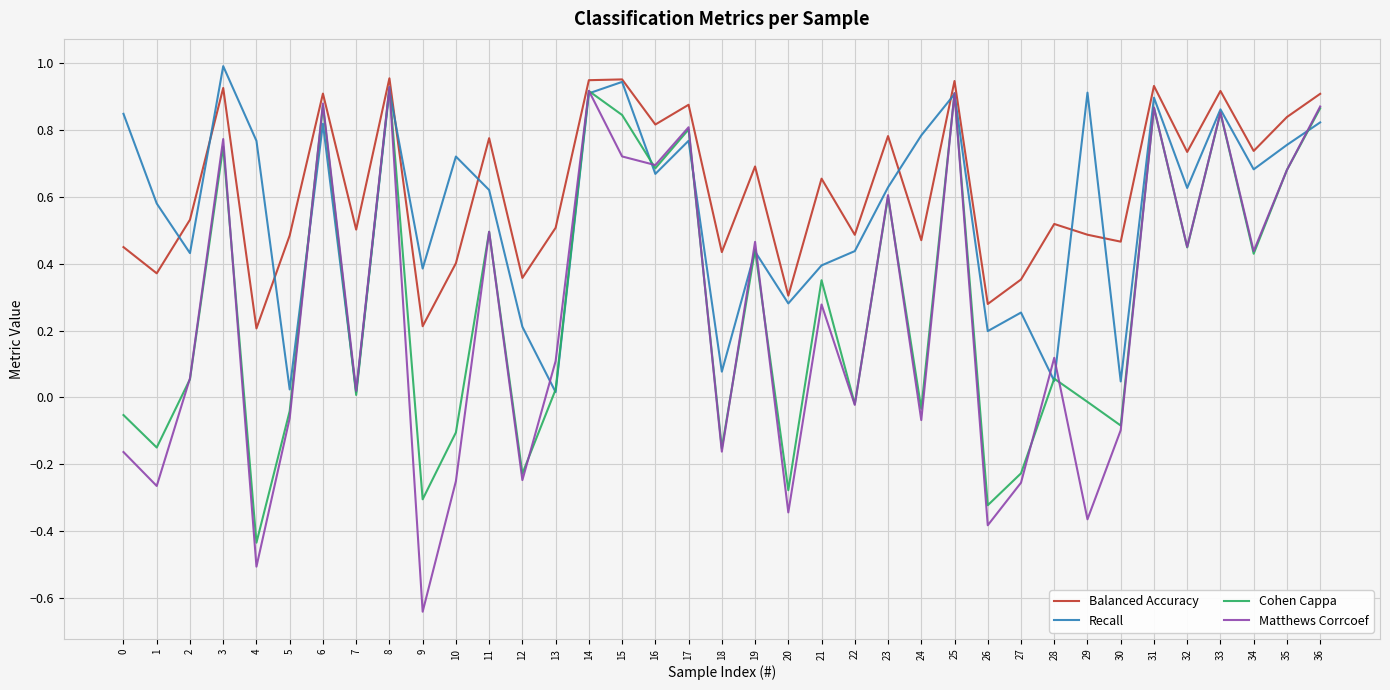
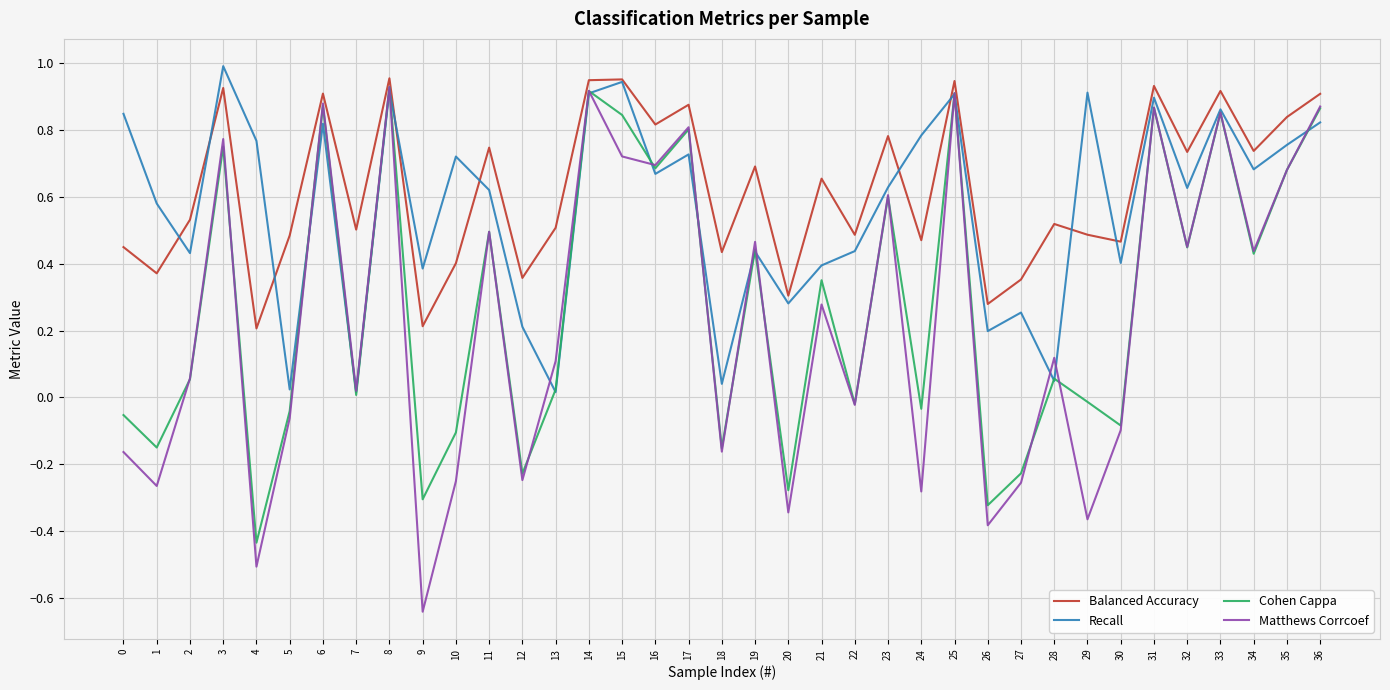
  {
    "Balanced Accuracy": {
      "0": 0.45,
      "1": 0.37,
      "2": 0.53,
      "3": 0.93,
      "4": 0.21,
      "5": 0.49,
      "6": 0.91,
      "7": 0.50,
      "8": 0.96,
      "9": 0.21,
      "10": 0.40,
-     "11": 0.78,
+     "11": 0.75,
      "12": 0.36,
      "13": 0.51,
      "14": 0.95,
      "16": 0.82,
      "17": 0.88,
      "18": 0.44,
      "19": 0.69,
      "20": 0.30,
      "21": 0.66,
      "22": 0.49,
      "23": 0.78,
      "24": 0.47,
      "25": 0.95,
      "26": 0.28,
      "27": 0.35,
      "28": 0.52,
      "29": 0.49,
      "30": 0.47,
      "31": 0.93,
      "32": 0.74,
      "33": 0.92,
      "34": 0.74,
      "35": 0.84,
      "36": 0.91
    },
    "Recall": {
      "0": 0.85,
      "1": 0.58,
      "2": 0.43,
      "3": 0.99,
      "4": 0.77,
      "5": 0.02,
      "6": 0.82,
      "8": 0.92,
      "9": 0.39,
      "10": 0.72,
      "11": 0.62,
      "12": 0.21,
      "16": 0.67,
-     "17": 0.77,
-     "18": 0.08,
+     "17": 0.73,
+     "18": 0.04,
      "20": 0.28,
      "21": 0.40,
      "22": 0.44,
      "23": 0.63,
      "24": 0.78,
      "26": 0.20,
      "27": 0.25,
      "29": 0.91,
-     "30": 0.05,
+     "30": 0.40,
      "31": 0.90,
      "32": 0.63,
      "33": 0.86,
      "34": 0.68,
      "35": 0.76,
      "36": 0.82
    },
    "Cohen Cappa": {
      "0": -0.05,
      "1": -0.15,
      "3": 0.75,
      "4": -0.44,
      "5": -0.04,
      "7": 0.01,
      "9": -0.31,
      "10": -0.11,
      "12": -0.23,
      "15": 0.85,
      "16": 0.69,
      "18": -0.15,
      "20": -0.28,
      "21": 0.35,
      "24": -0.03,
      "26": -0.32,
      "27": -0.23,
      "29": -0.01,
      "30": -0.08,
      "34": 0.43
    },
    "Matthews Corrcoef": {
      "0": -0.16,
      "1": -0.27,
      "3": 0.77,
      "4": -0.51,
      "5": -0.06,
      "9": -0.64,
      "10": -0.25,
      "12": -0.25,
      "13": 0.11,
      "15": 0.72,
      "16": 0.70,
      "18": -0.16,
      "19": 0.47,
      "20": -0.34,
      "21": 0.28,
-     "24": -0.07,
+     "24": -0.28,
      "26": -0.38,
      "27": -0.26,
      "28": 0.12,
      "29": -0.37,
      "30": -0.10,
      "34": 0.44
    }
  }
